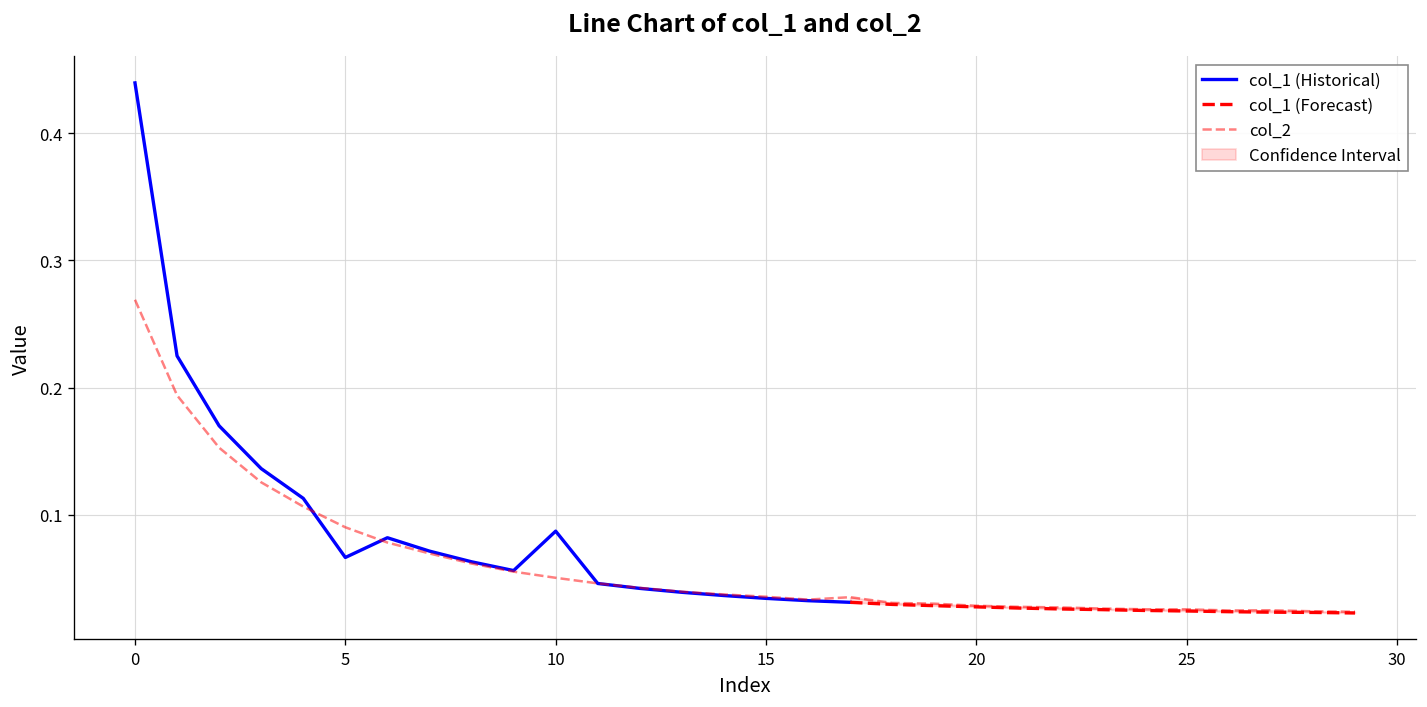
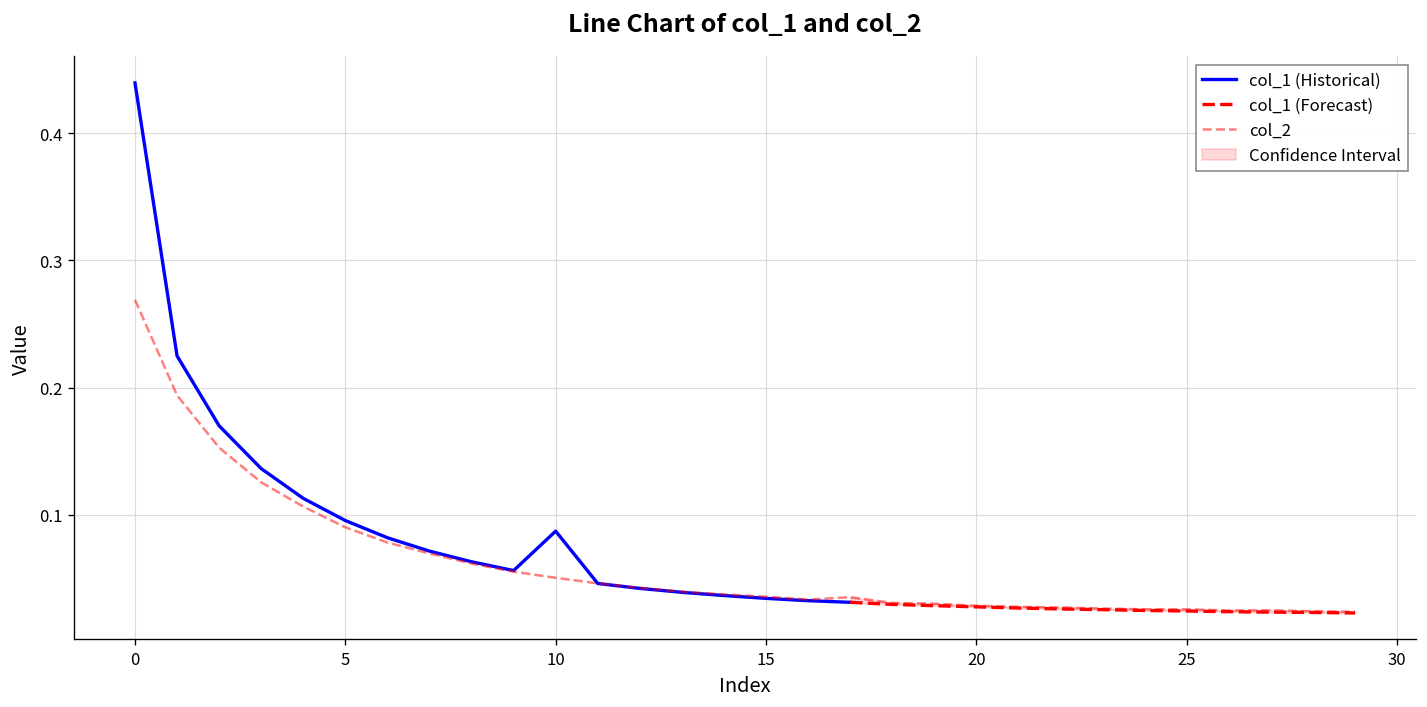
  {
    "col_1 (Historical)": {
      "0": 0.440,
-     "5": 0.066,
+     "5": 0.096,
      "10": 0.087
    }
  }
